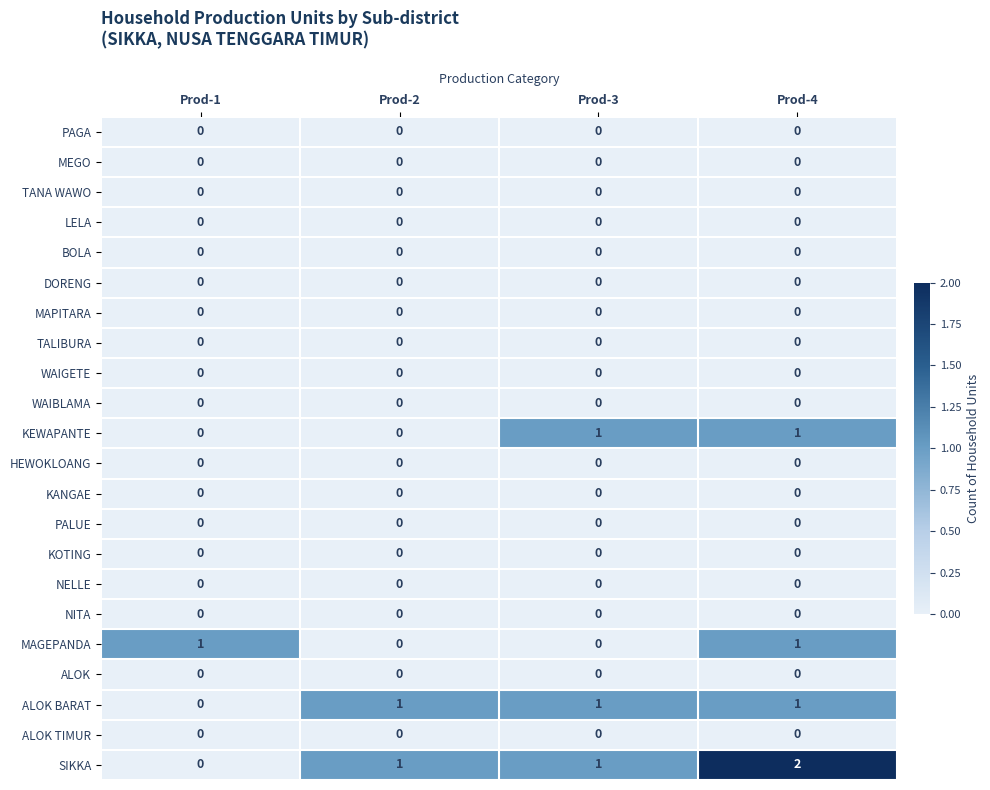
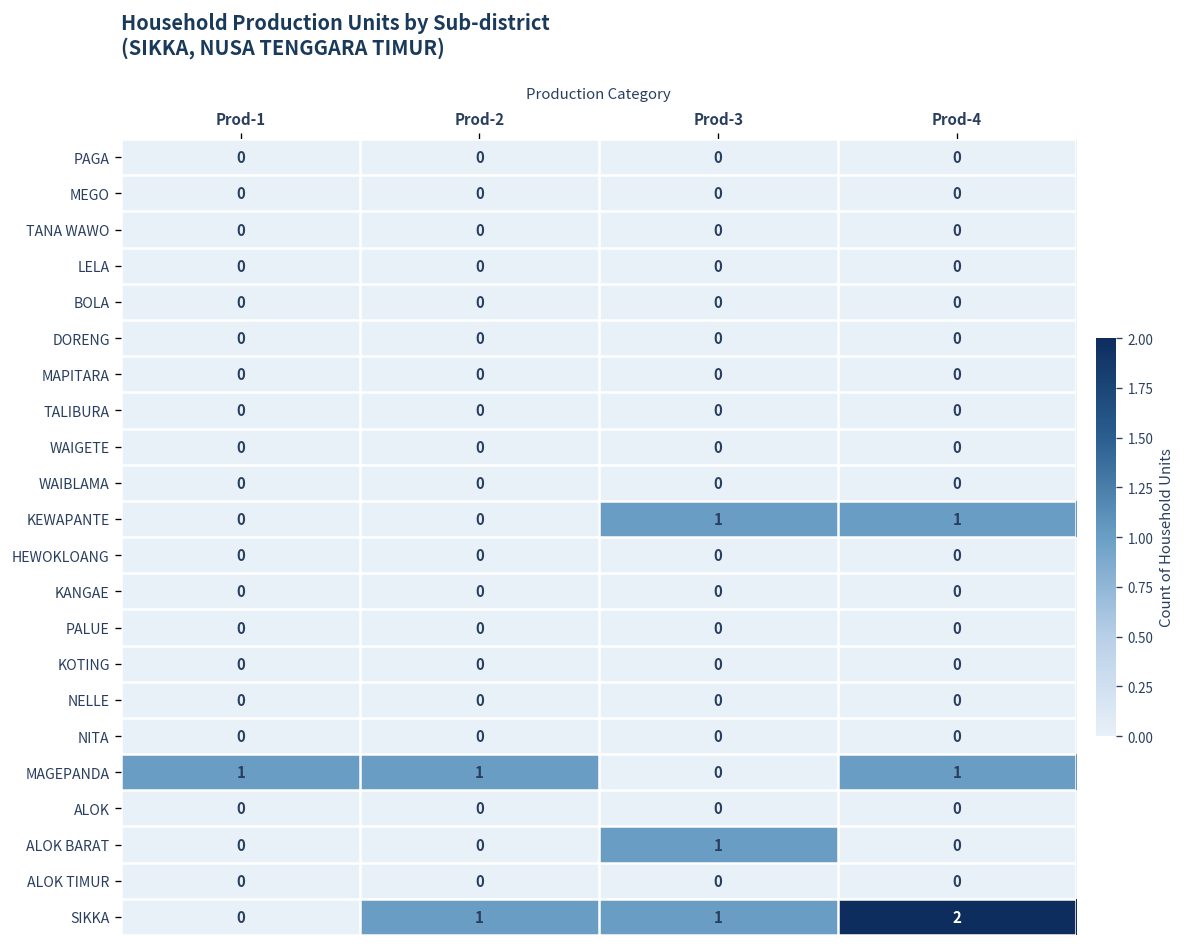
  {
    "PAGA": {
      "Prod-1": 0,
      "Prod-2": 0,
      "Prod-3": 0,
      "Prod-4": 0
    },
    "MEGO": {
      "Prod-1": 0,
      "Prod-2": 0,
      "Prod-3": 0,
      "Prod-4": 0
    },
    "TANA WAWO": {
      "Prod-1": 0,
      "Prod-2": 0,
      "Prod-3": 0,
      "Prod-4": 0
    },
    "LELA": {
      "Prod-1": 0,
      "Prod-2": 0,
      "Prod-3": 0,
      "Prod-4": 0
    },
    "BOLA": {
      "Prod-1": 0,
      "Prod-2": 0,
      "Prod-3": 0,
      "Prod-4": 0
    },
    "DORENG": {
      "Prod-1": 0,
      "Prod-2": 0,
      "Prod-3": 0,
      "Prod-4": 0
    },
    "MAPITARA": {
      "Prod-1": 0,
      "Prod-2": 0,
      "Prod-3": 0,
      "Prod-4": 0
    },
    "TALIBURA": {
      "Prod-1": 0,
      "Prod-2": 0,
      "Prod-3": 0,
      "Prod-4": 0
    },
    "WAIGETE": {
      "Prod-1": 0,
      "Prod-2": 0,
      "Prod-3": 0,
      "Prod-4": 0
    },
    "WAIBLAMA": {
      "Prod-1": 0,
      "Prod-2": 0,
      "Prod-3": 0,
      "Prod-4": 0
    },
    "KEWAPANTE": {
      "Prod-1": 0,
      "Prod-2": 0,
      "Prod-3": 1,
      "Prod-4": 1
    },
    "HEWOKLOANG": {
      "Prod-1": 0,
      "Prod-2": 0,
      "Prod-3": 0,
      "Prod-4": 0
    },
    "KANGAE": {
      "Prod-1": 0,
      "Prod-2": 0,
      "Prod-3": 0,
      "Prod-4": 0
    },
    "PALUE": {
      "Prod-1": 0,
      "Prod-2": 0,
      "Prod-3": 0,
      "Prod-4": 0
    },
    "KOTING": {
      "Prod-1": 0,
      "Prod-2": 0,
      "Prod-3": 0,
      "Prod-4": 0
    },
    "NELLE": {
      "Prod-1": 0,
      "Prod-2": 0,
      "Prod-3": 0,
      "Prod-4": 0
    },
    "NITA": {
      "Prod-1": 0,
      "Prod-2": 0,
      "Prod-3": 0,
      "Prod-4": 0
    },
    "MAGEPANDA": {
      "Prod-1": 1,
-     "Prod-2": 0,
+     "Prod-2": 1,
      "Prod-3": 0,
      "Prod-4": 1
    },
    "ALOK": {
      "Prod-1": 0,
      "Prod-2": 0,
      "Prod-3": 0,
      "Prod-4": 0
    },
    "ALOK BARAT": {
      "Prod-1": 0,
-     "Prod-2": 1,
+     "Prod-2": 0,
      "Prod-3": 1,
-     "Prod-4": 1
+     "Prod-4": 0
    },
    "ALOK TIMUR": {
      "Prod-1": 0,
      "Prod-2": 0,
      "Prod-3": 0,
      "Prod-4": 0
    },
    "SIKKA": {
      "Prod-1": 0,
      "Prod-2": 1,
      "Prod-3": 1,
      "Prod-4": 2
    }
  }
